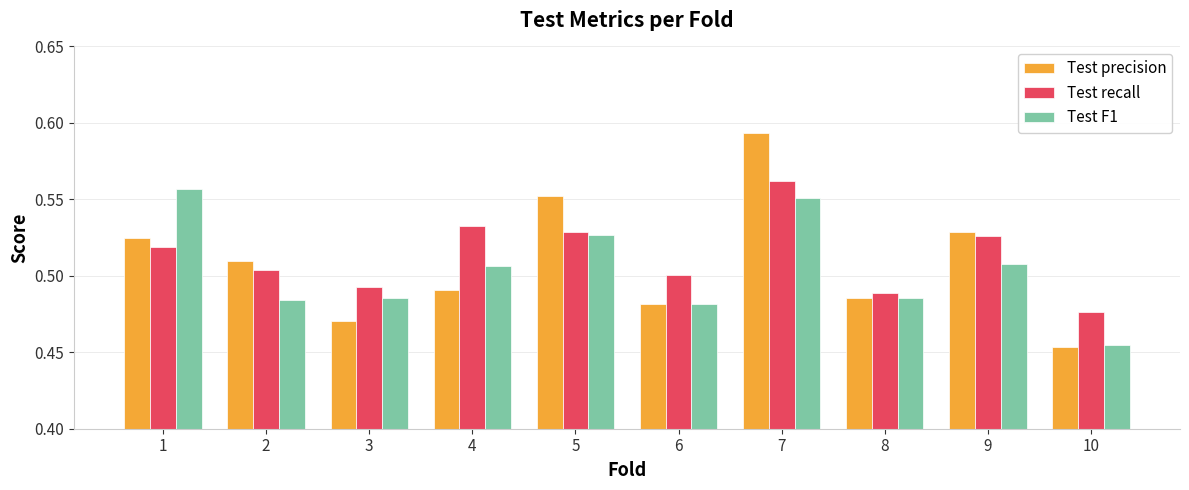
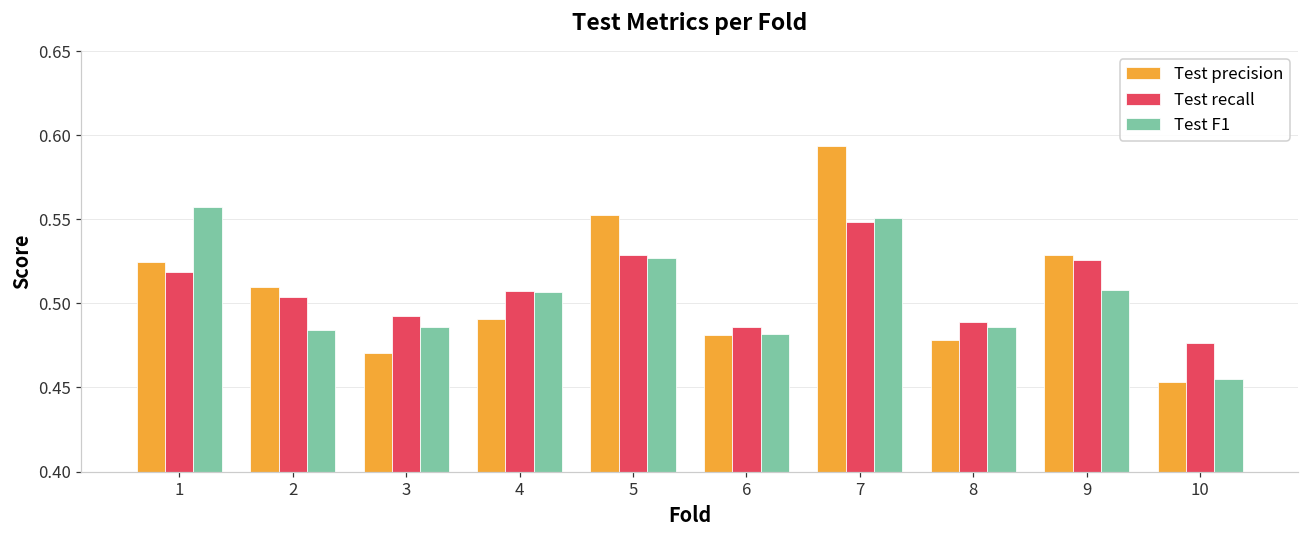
  {
    "Test precision": {
      "1": 0.525,
      "2": 0.510,
      "3": 0.470,
      "4": 0.491,
      "5": 0.552,
      "6": 0.481,
      "7": 0.593,
-     "8": 0.485,
+     "8": 0.478,
      "9": 0.529,
      "10": 0.453
    },
    "Test recall": {
      "1": 0.519,
      "2": 0.504,
      "3": 0.493,
-     "4": 0.533,
+     "4": 0.507,
      "5": 0.529,
-     "6": 0.500,
-     "7": 0.562,
+     "6": 0.486,
+     "7": 0.548,
      "8": 0.489,
      "9": 0.526,
      "10": 0.476
    },
    "Test F1": {
      "1": 0.557,
      "2": 0.484,
      "3": 0.486,
      "4": 0.507,
      "5": 0.527,
      "6": 0.482,
      "7": 0.551,
      "8": 0.486,
      "9": 0.508,
      "10": 0.455
    }
  }
